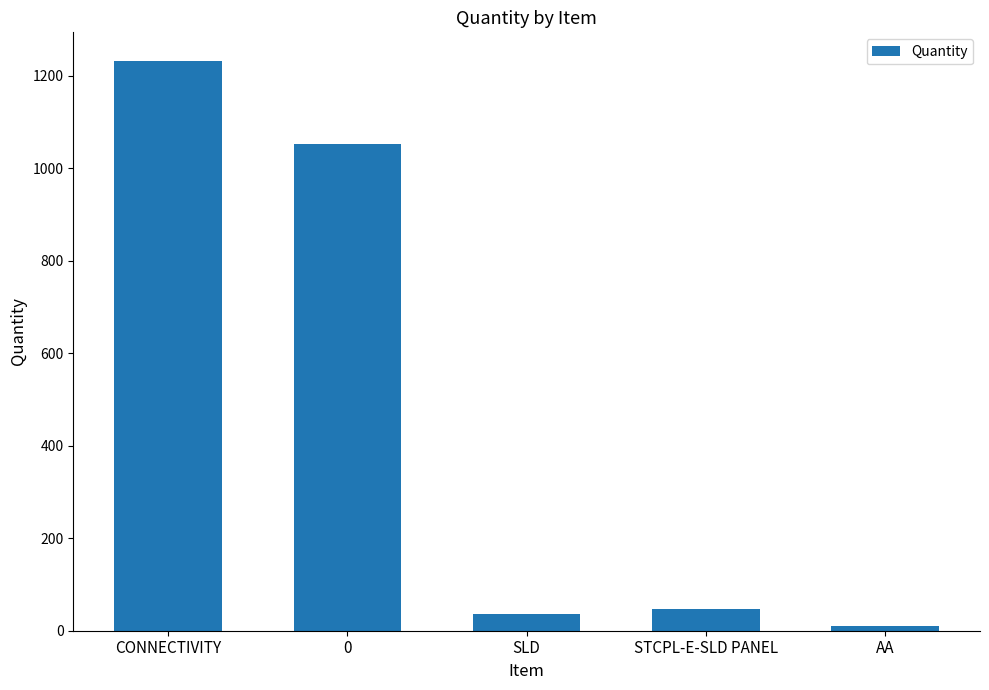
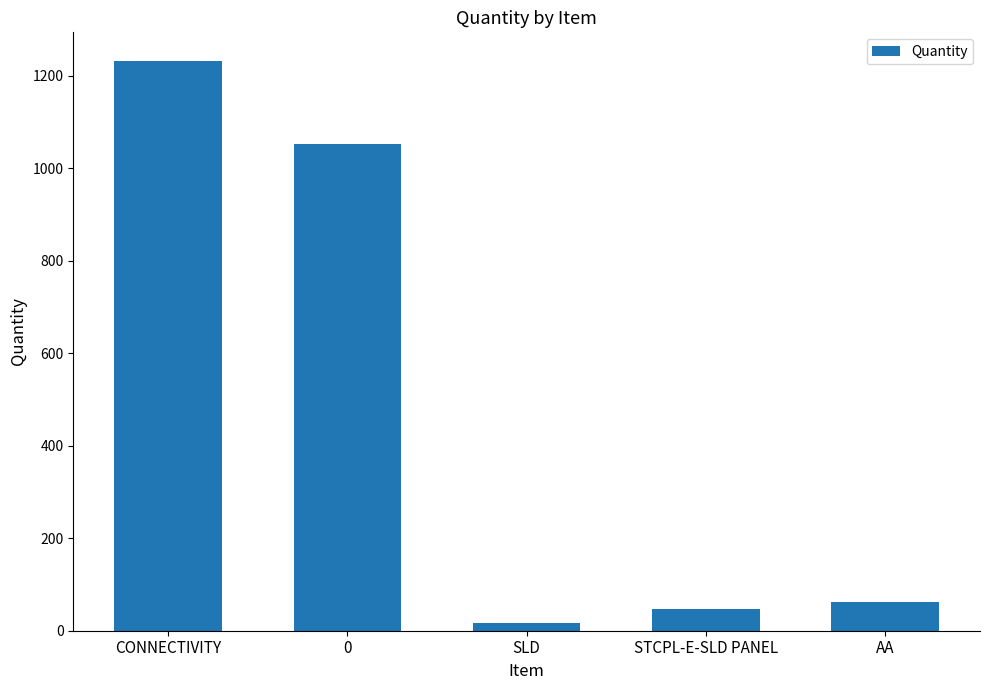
  {
    "CONNECTIVITY": 1230,
    "0": 1050,
-   "SLD": 40,
+   "SLD": 20,
    "STCPL-E-SLD PANEL": 50,
-   "AA": 10
+   "AA": 60
  }
